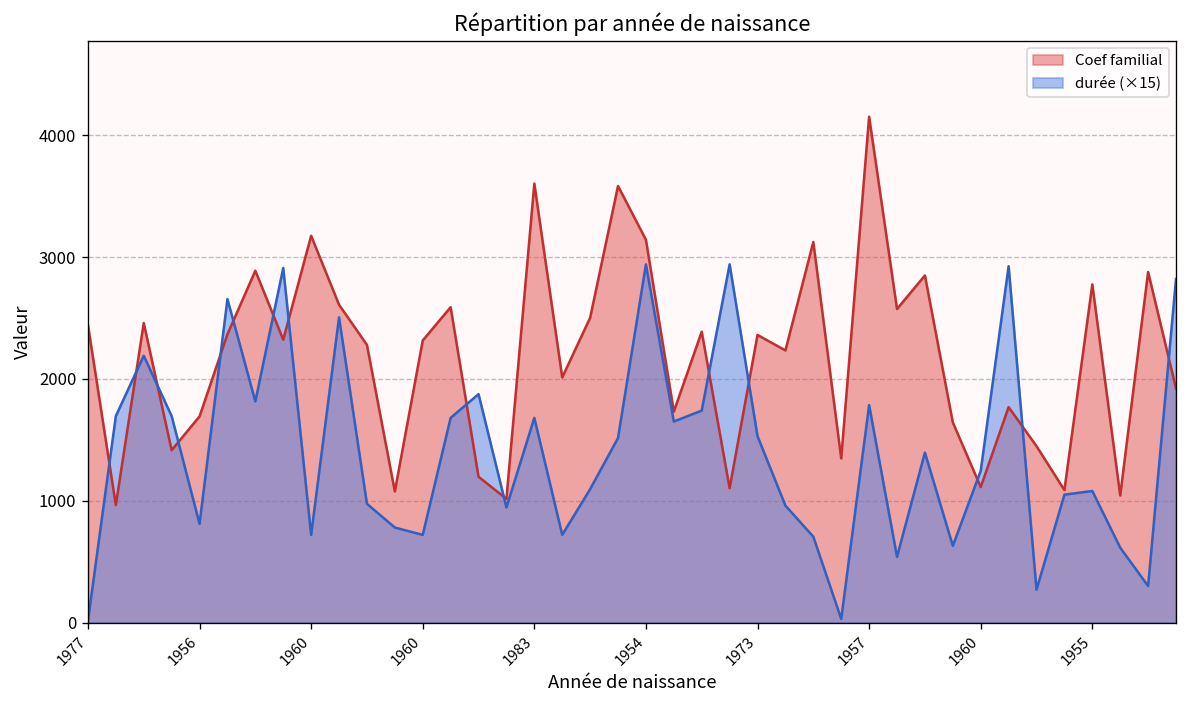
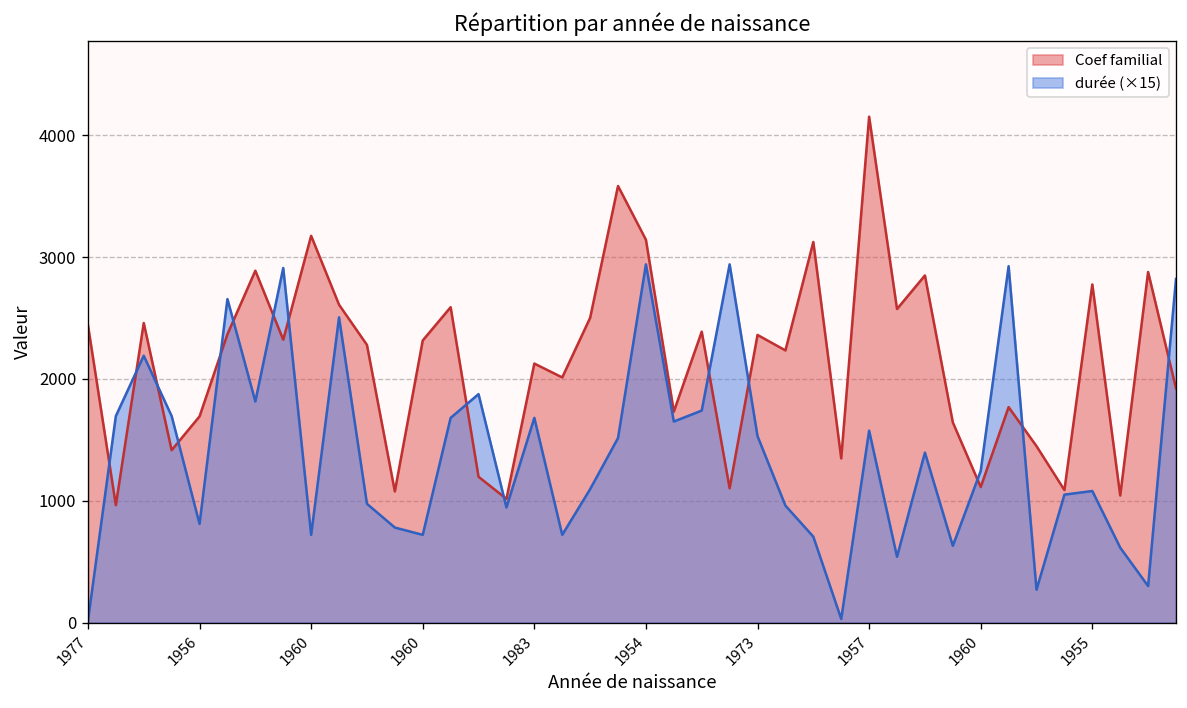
  {
    "Coef familial": {
-     "1983": 3600,
+     "1983": 2130,
      "1954": 3140,
      "1957": 4150
    },
    "durée (×15)": {
      "1983": 1680,
      "1954": 2940,
-     "1957": 1790
+     "1957": 1580
    }
  }
